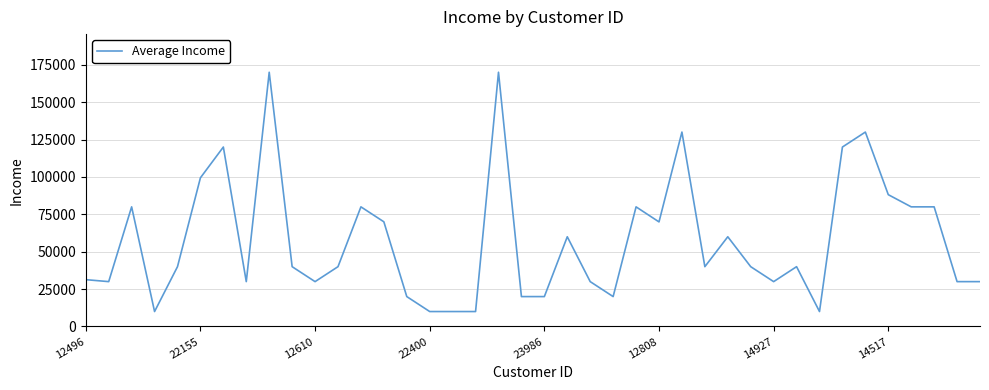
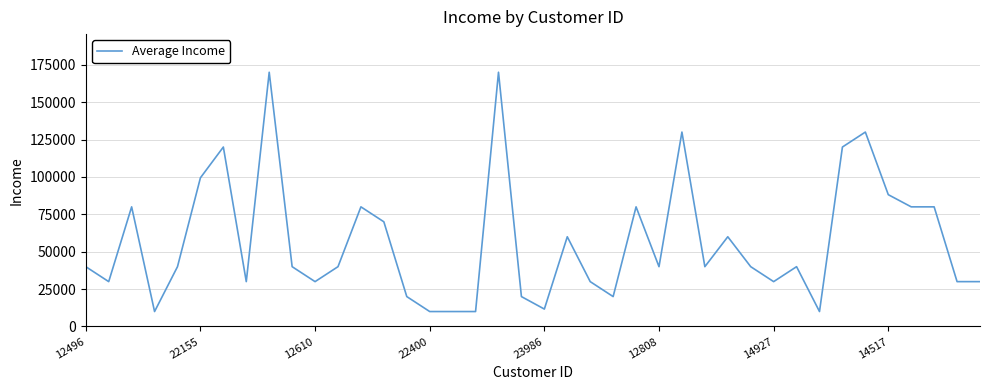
  {
-   "12496": 31000,
+   "12496": 40000,
    "22155": 99000,
    "12610": 30000,
    "22400": 10000,
-   "23986": 20000,
-   "12808": 70000,
+   "23986": 12000,
+   "12808": 40000,
    "14927": 30000,
    "14517": 88000
  }
